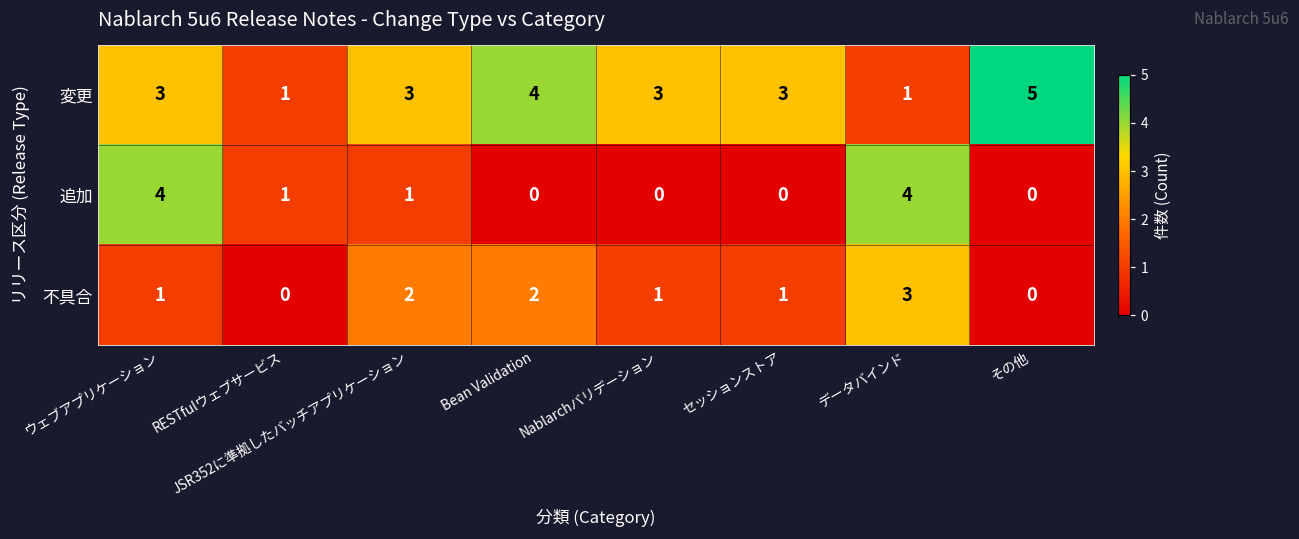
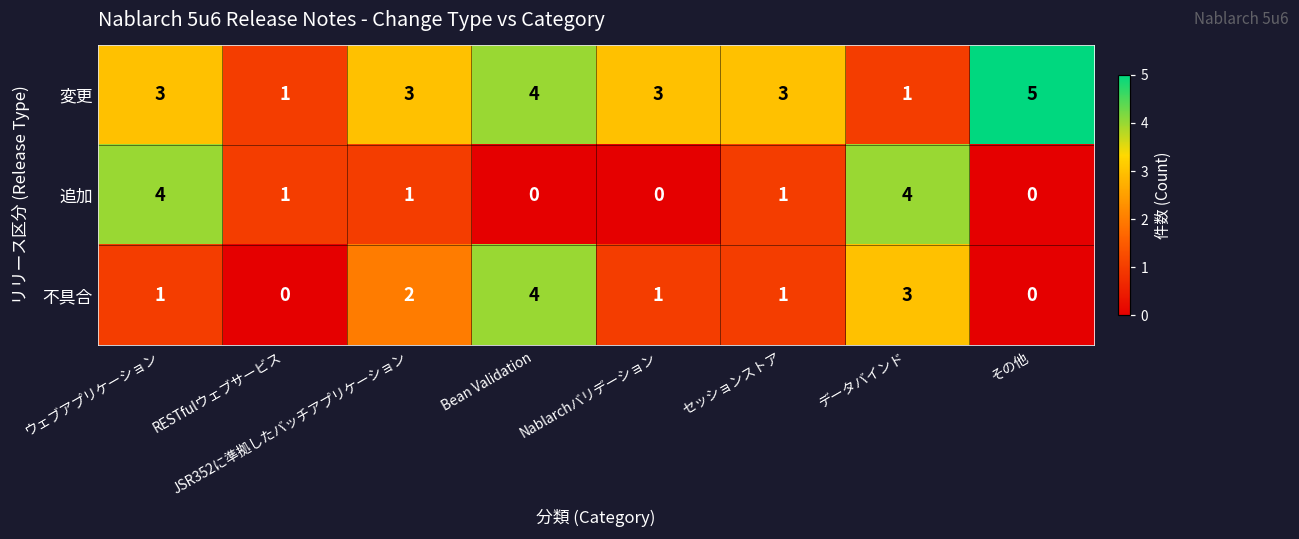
  {
    "変更": {
      "ウェブアプリケーション": 3,
      "RESTfulウェブサービス": 1,
      "JSR352に準拠したバッチアプリケーション": 3,
      "Bean Validation": 4,
      "Nablarchバリデーション": 3,
      "セッションストア": 3,
      "データバインド": 1,
      "その他": 5
    },
    "追加": {
      "ウェブアプリケーション": 4,
      "RESTfulウェブサービス": 1,
      "JSR352に準拠したバッチアプリケーション": 1,
      "Bean Validation": 0,
      "Nablarchバリデーション": 0,
-     "セッションストア": 0,
+     "セッションストア": 1,
      "データバインド": 4,
      "その他": 0
    },
    "不具合": {
      "ウェブアプリケーション": 1,
      "RESTfulウェブサービス": 0,
      "JSR352に準拠したバッチアプリケーション": 2,
-     "Bean Validation": 2,
+     "Bean Validation": 4,
      "Nablarchバリデーション": 1,
      "セッションストア": 1,
      "データバインド": 3,
      "その他": 0
    }
  }
